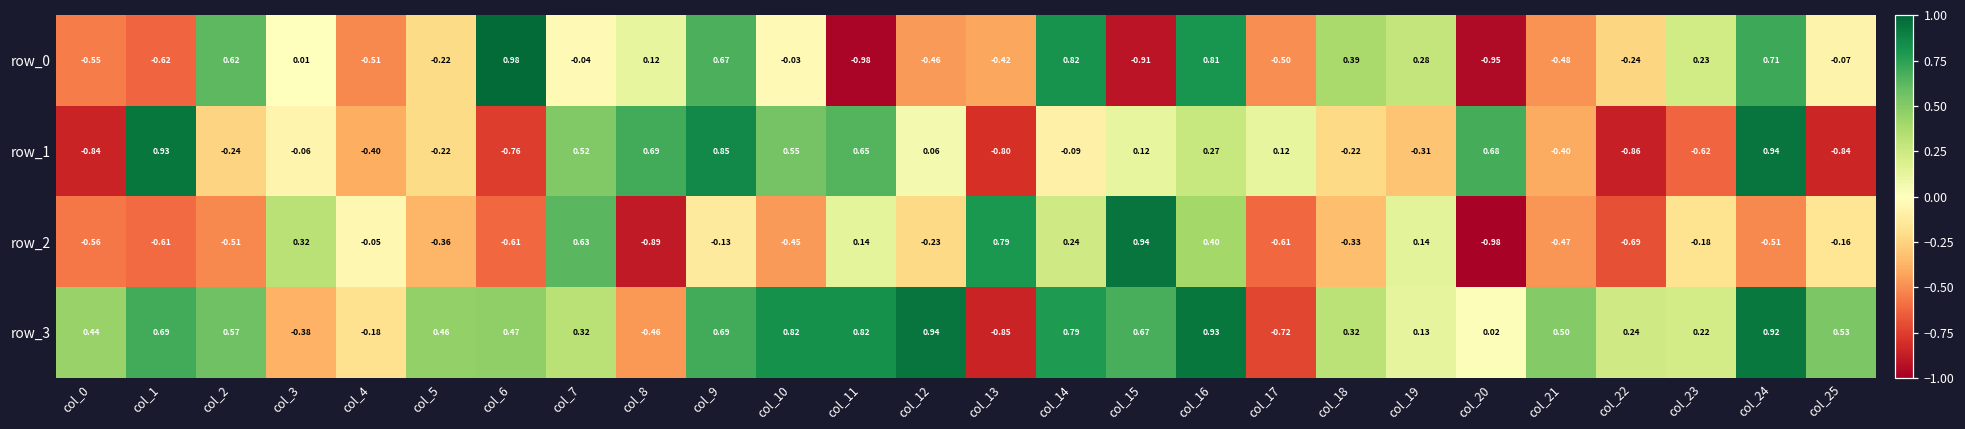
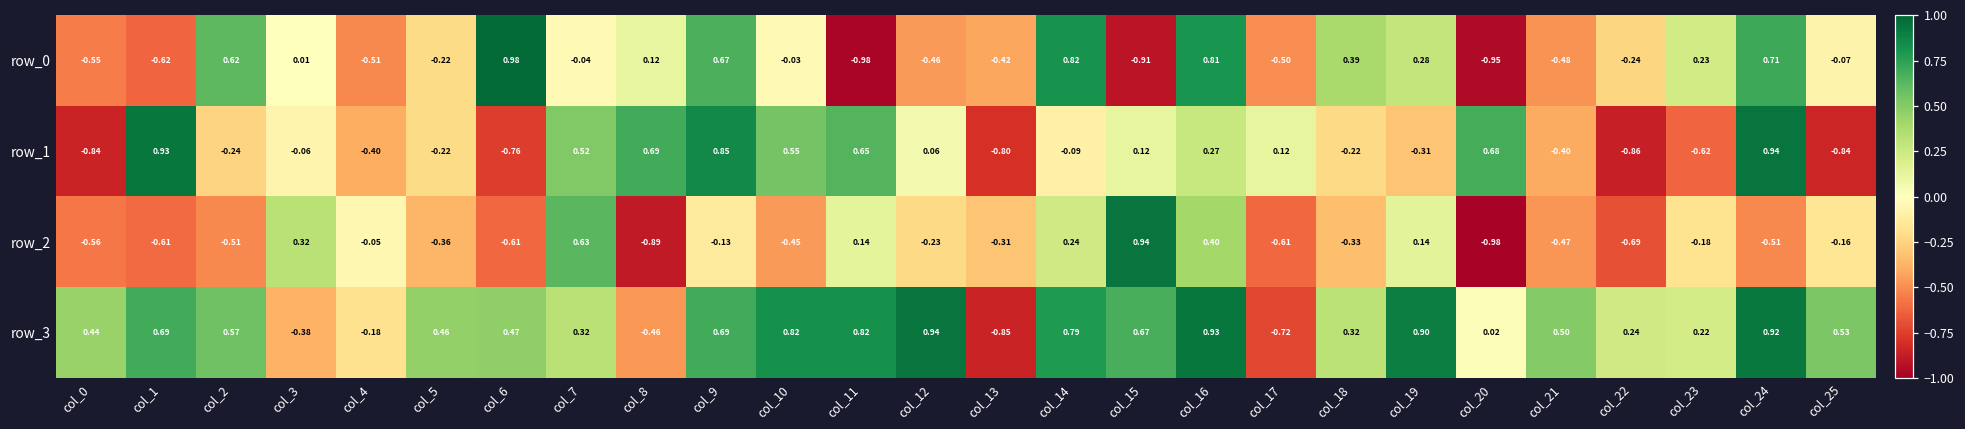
  {
    "row_0": {
      "col_0": -0.55,
      "col_1": -0.62,
      "col_2": 0.62,
      "col_3": 0.01,
      "col_4": -0.51,
      "col_5": -0.22,
      "col_6": 0.98,
      "col_7": -0.04,
      "col_8": 0.12,
      "col_9": 0.67,
      "col_10": -0.03,
      "col_11": -0.98,
      "col_12": -0.46,
      "col_13": -0.42,
      "col_14": 0.82,
      "col_15": -0.91,
      "col_16": 0.81,
      "col_17": -0.50,
      "col_18": 0.39,
      "col_19": 0.28,
      "col_20": -0.95,
      "col_21": -0.48,
      "col_22": -0.24,
      "col_23": 0.23,
      "col_24": 0.71,
      "col_25": -0.07
    },
    "row_1": {
      "col_0": -0.84,
      "col_1": 0.93,
      "col_2": -0.24,
      "col_3": -0.06,
      "col_4": -0.40,
      "col_5": -0.22,
      "col_6": -0.76,
      "col_7": 0.52,
      "col_8": 0.69,
      "col_9": 0.85,
      "col_10": 0.55,
      "col_11": 0.65,
      "col_12": 0.06,
      "col_13": -0.80,
      "col_14": -0.09,
      "col_15": 0.12,
      "col_16": 0.27,
      "col_17": 0.12,
      "col_18": -0.22,
      "col_19": -0.31,
      "col_20": 0.68,
      "col_21": -0.40,
      "col_22": -0.86,
      "col_23": -0.62,
      "col_24": 0.94,
      "col_25": -0.84
    },
    "row_2": {
      "col_0": -0.56,
      "col_1": -0.61,
      "col_2": -0.51,
      "col_3": 0.32,
      "col_4": -0.05,
      "col_5": -0.36,
      "col_6": -0.61,
      "col_7": 0.63,
      "col_8": -0.89,
      "col_9": -0.13,
      "col_10": -0.45,
      "col_11": 0.14,
      "col_12": -0.23,
-     "col_13": 0.79,
+     "col_13": -0.31,
      "col_14": 0.24,
      "col_15": 0.94,
      "col_16": 0.40,
      "col_17": -0.61,
      "col_18": -0.33,
      "col_19": 0.14,
      "col_20": -0.98,
      "col_21": -0.47,
      "col_22": -0.69,
      "col_23": -0.18,
      "col_24": -0.51,
      "col_25": -0.16
    },
    "row_3": {
      "col_0": 0.44,
      "col_1": 0.69,
      "col_2": 0.57,
      "col_3": -0.38,
      "col_4": -0.18,
      "col_5": 0.46,
      "col_6": 0.47,
      "col_7": 0.32,
      "col_8": -0.46,
      "col_9": 0.69,
      "col_10": 0.82,
      "col_11": 0.82,
      "col_12": 0.94,
      "col_13": -0.85,
      "col_14": 0.79,
      "col_15": 0.67,
      "col_16": 0.93,
      "col_17": -0.72,
      "col_18": 0.32,
-     "col_19": 0.13,
+     "col_19": 0.90,
      "col_20": 0.02,
      "col_21": 0.50,
      "col_22": 0.24,
      "col_23": 0.22,
      "col_24": 0.92,
      "col_25": 0.53
    }
  }
